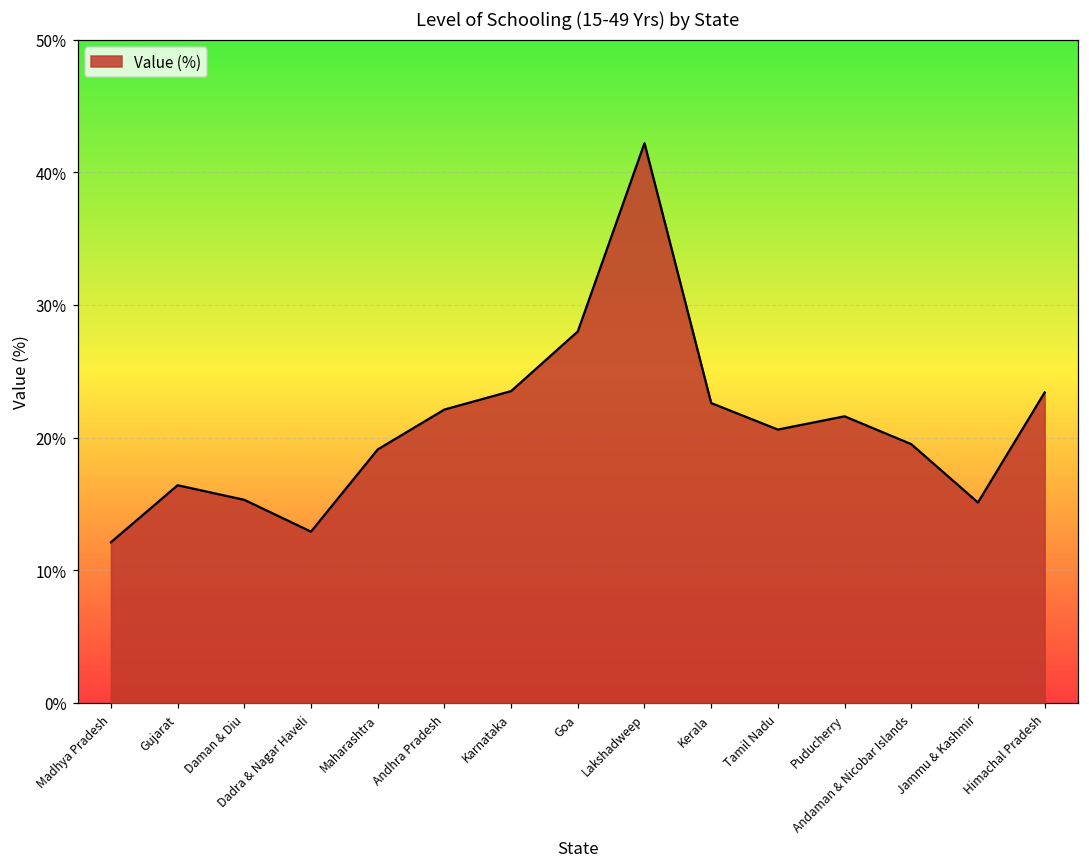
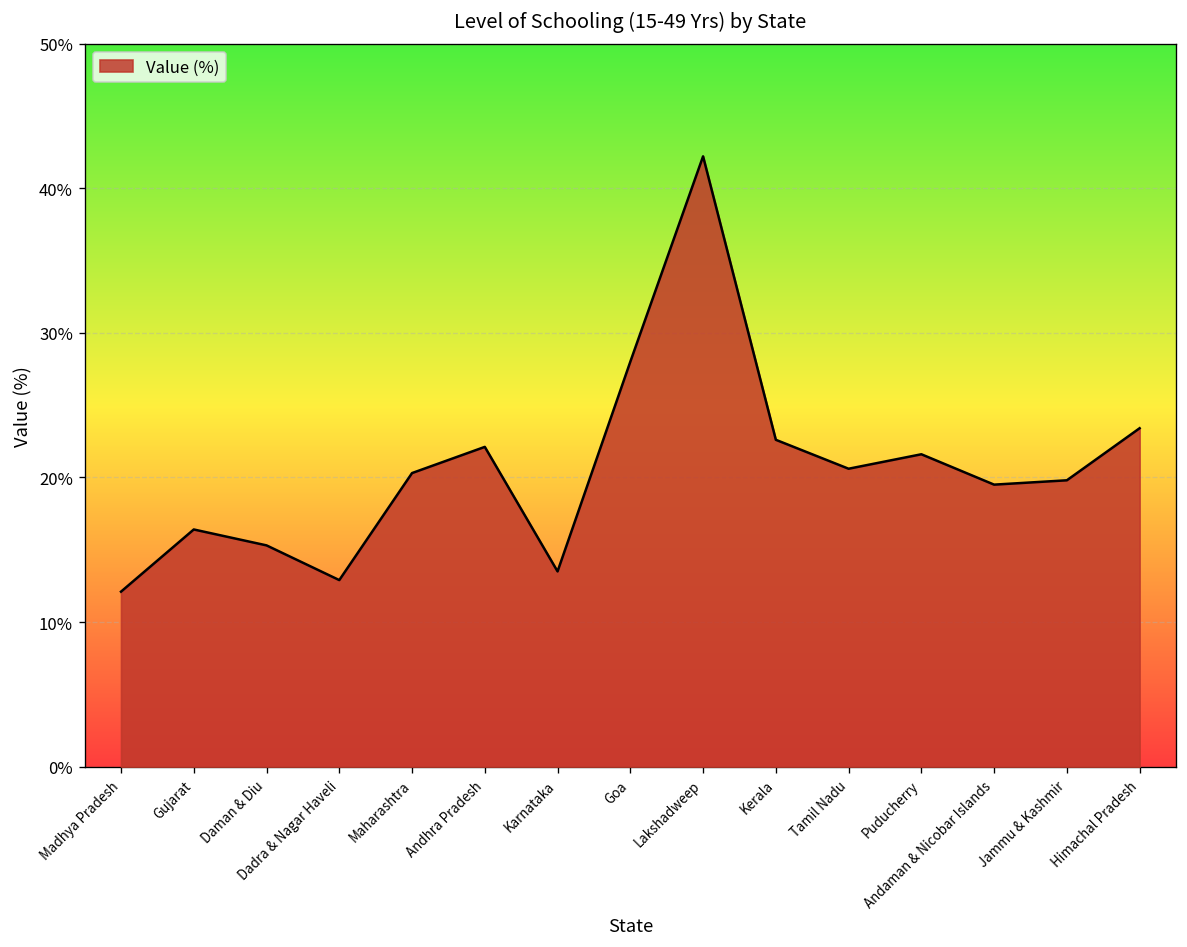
  {
    "Madhya Pradesh": "12.1%",
    "Gujarat": "16.4%",
    "Daman & Diu": "15.3%",
    "Dadra & Nagar Haveli": "12.9%",
-   "Maharashtra": "19.1%",
+   "Maharashtra": "20.3%",
    "Andhra Pradesh": "22.1%",
-   "Karnataka": "23.5%",
+   "Karnataka": "13.5%",
    "Goa": "28.0%",
    "Lakshadweep": "42.2%",
    "Kerala": "22.6%",
    "Tamil Nadu": "20.6%",
    "Puducherry": "21.6%",
    "Andaman & Nicobar Islands": "19.5%",
-   "Jammu & Kashmir": "15.1%",
+   "Jammu & Kashmir": "19.8%",
    "Himachal Pradesh": "23.4%"
  }
